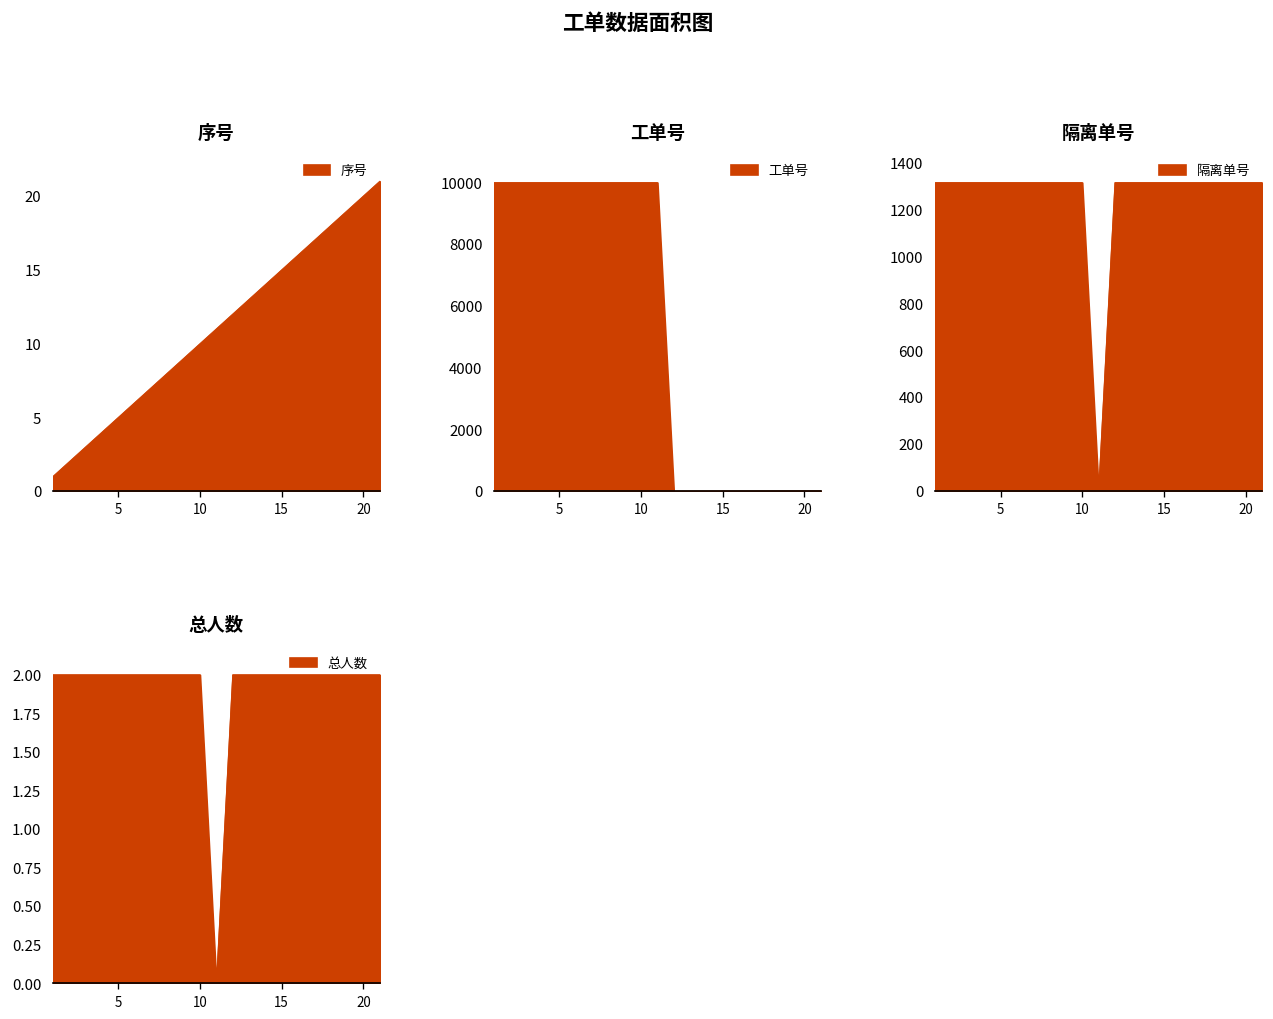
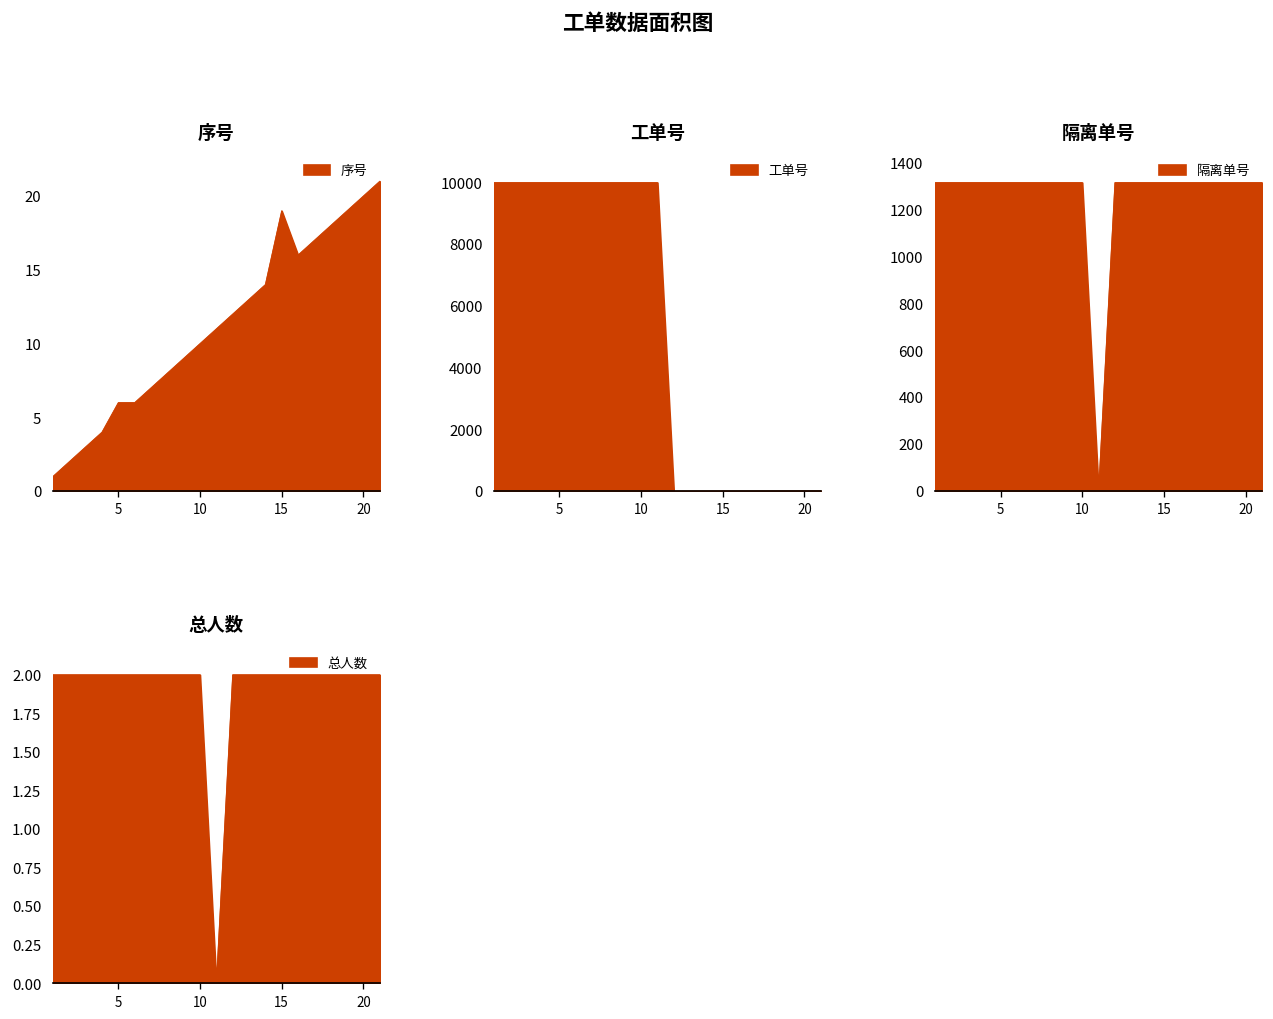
  {
    "序号": {
-     "5": 5,
+     "5": 6,
      "10": 10,
-     "15": 15,
+     "15": 19,
      "20": 20
    },
    "工单号": {
      "5": 10000,
      "10": 10000,
      "15": 0,
      "20": 0
    },
    "隔离单号": {
      "5": 1320,
      "10": 1320,
      "15": 1320,
      "20": 1320
    },
    "总人数": {
      "5": 2.00,
      "10": 2.00,
      "15": 2.00,
      "20": 2.00
    }
  }
